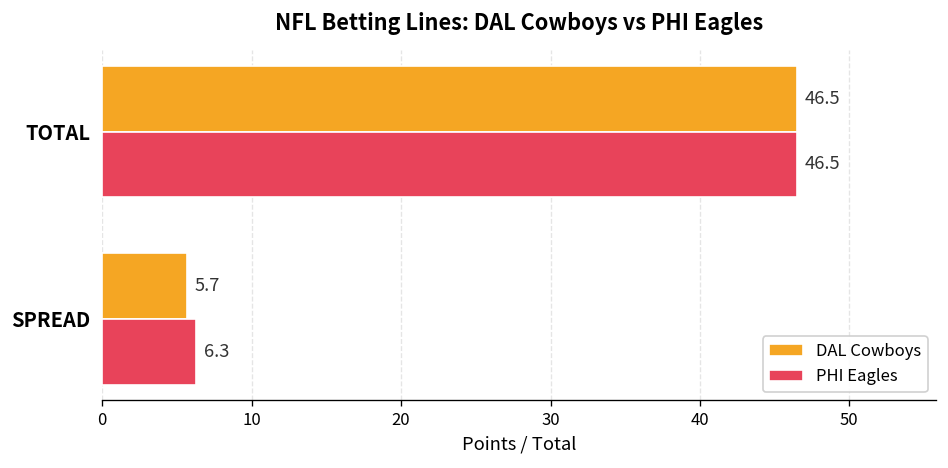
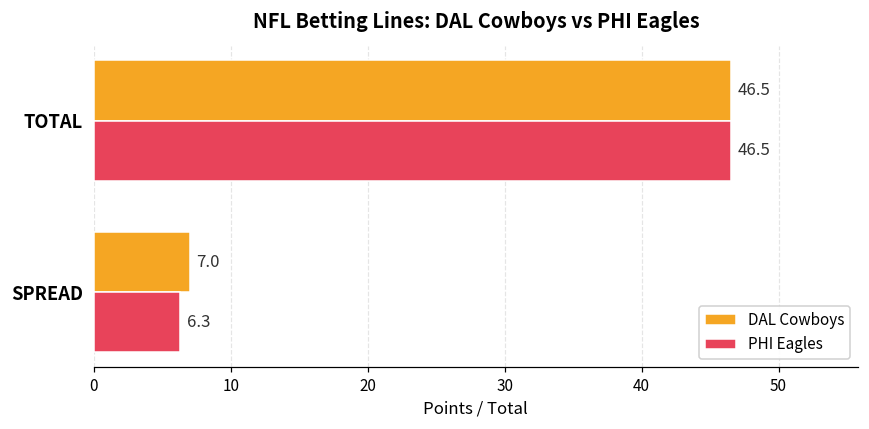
  {
    "DAL Cowboys": {
      "TOTAL": 46.5,
-     "SPREAD": 5.7
+     "SPREAD": 7.0
    },
    "PHI Eagles": {
      "TOTAL": 46.5,
      "SPREAD": 6.3
    }
  }
